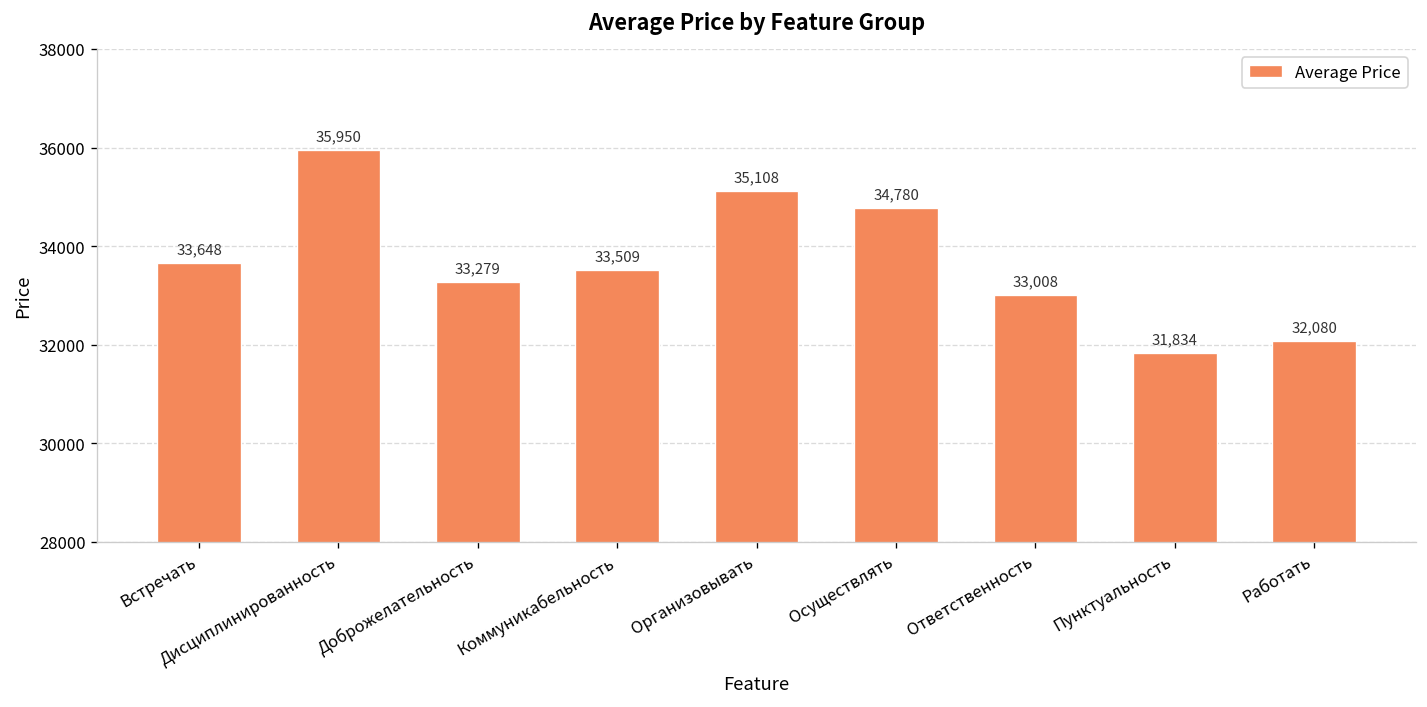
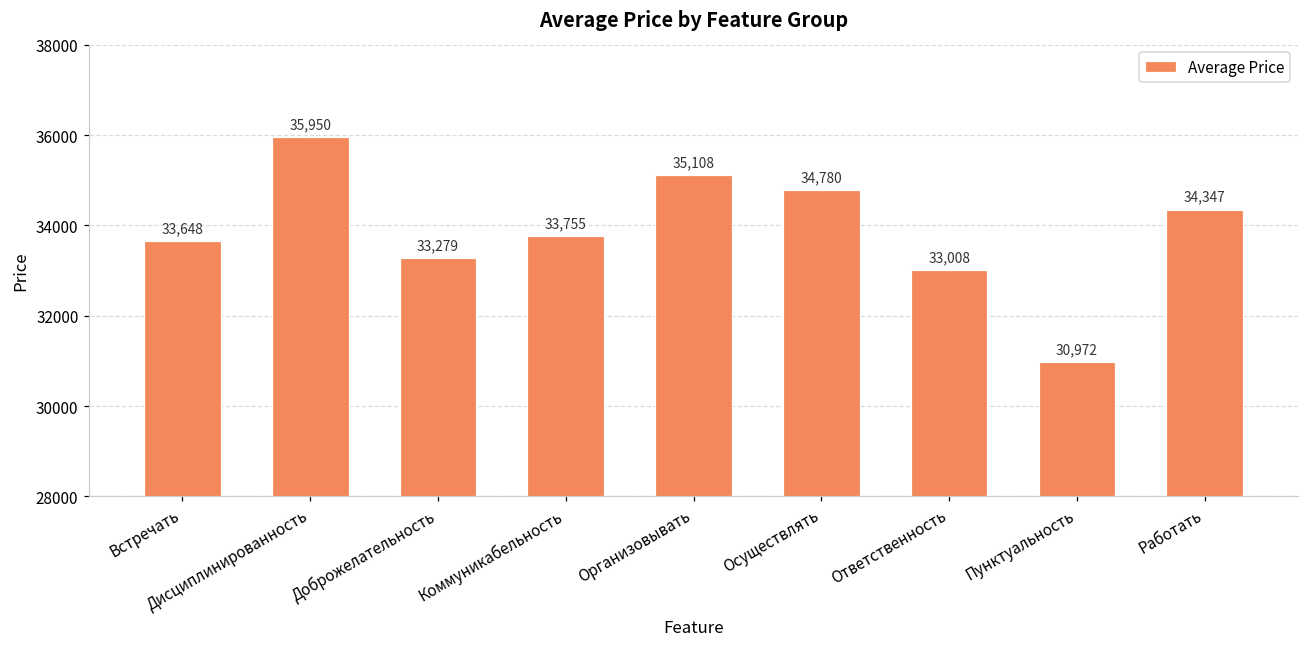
  {
    "Встречать": "33,648",
    "Дисциплинированность": "35,950",
    "Доброжелательность": "33,279",
-   "Коммуникабельность": "33,509",
+   "Коммуникабельность": "33,755",
    "Организовывать": "35,108",
    "Осуществлять": "34,780",
    "Ответственность": "33,008",
-   "Пунктуальность": "31,834",
-   "Работать": "32,080"
+   "Пунктуальность": "30,972",
+   "Работать": "34,347"
  }
